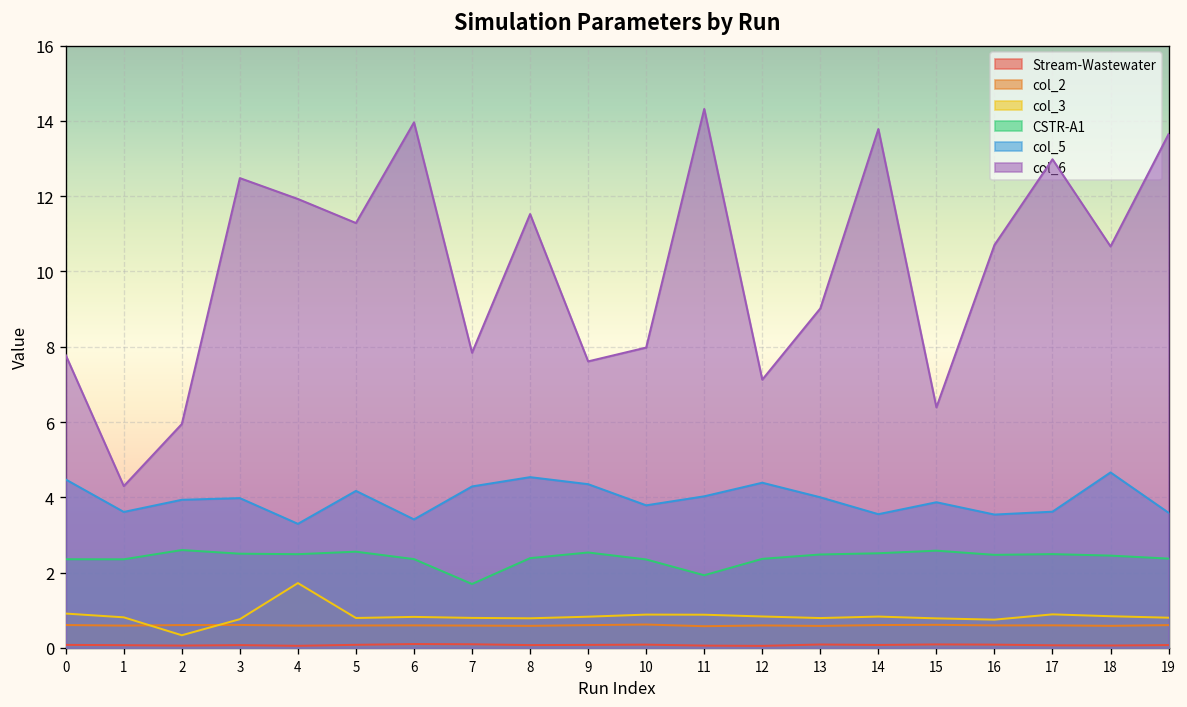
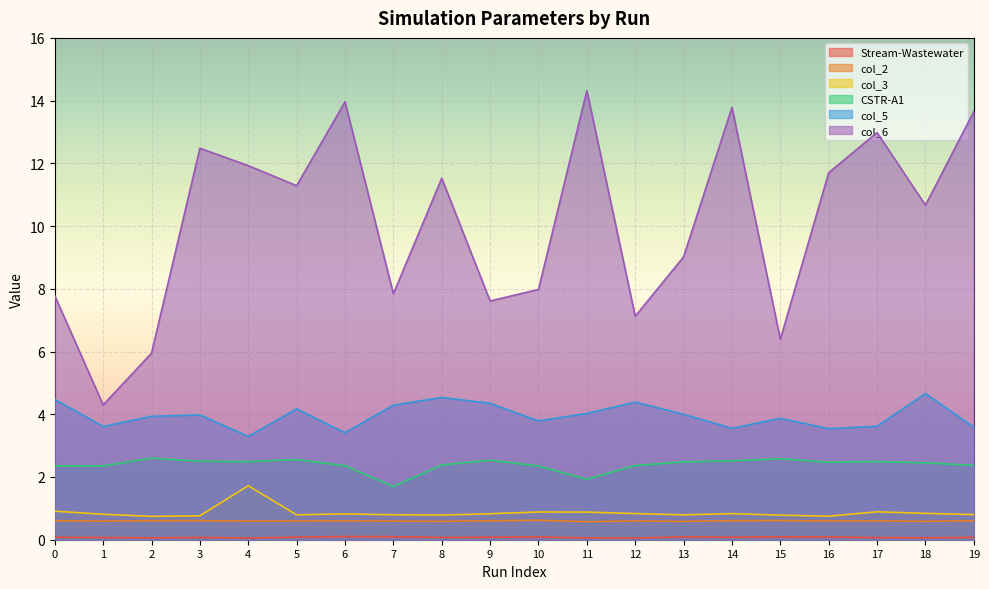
  {
    "col_3": {
      "0": 0.9,
      "1": 0.8,
-     "2": 0.3,
+     "2": 0.7,
      "3": 0.8,
      "4": 1.7,
      "5": 0.8,
      "6": 0.8,
      "7": 0.8,
      "8": 0.8,
      "9": 0.8,
      "10": 0.9,
      "11": 0.9,
      "12": 0.8,
      "13": 0.8,
      "14": 0.8,
      "15": 0.8,
      "16": 0.7,
      "17": 0.9,
      "18": 0.8,
      "19": 0.8
    },
    "CSTR-A1": {
      "0": 2.4,
      "1": 2.4,
      "2": 2.6,
      "3": 2.5,
      "4": 2.5,
      "5": 2.6,
      "6": 2.4,
      "7": 1.7,
      "8": 2.4,
      "9": 2.5,
      "10": 2.3,
      "11": 1.9,
      "12": 2.4,
      "13": 2.5,
      "14": 2.5,
      "15": 2.6,
      "16": 2.5,
      "17": 2.5,
      "18": 2.5,
      "19": 2.4
    },
    "col_5": {
      "0": 4.5,
      "1": 3.6,
      "2": 3.9,
      "3": 4.0,
      "4": 3.3,
      "5": 4.2,
      "6": 3.4,
      "7": 4.3,
      "8": 4.5,
      "9": 4.3,
      "10": 3.8,
      "11": 4.0,
      "12": 4.4,
      "13": 4.0,
      "14": 3.6,
      "15": 3.9,
      "16": 3.5,
      "17": 3.6,
      "18": 4.7,
      "19": 3.6
    },
    "col_6": {
      "0": 7.8,
      "1": 4.3,
      "2": 5.9,
      "3": 12.5,
      "4": 11.9,
      "5": 11.3,
      "6": 14.0,
      "7": 7.8,
      "8": 11.5,
      "9": 7.6,
      "10": 8.0,
      "11": 14.3,
      "12": 7.1,
      "13": 9.0,
      "14": 13.8,
      "15": 6.4,
-     "16": 10.7,
+     "16": 11.7,
      "18": 10.7,
      "19": 13.6
    }
  }
